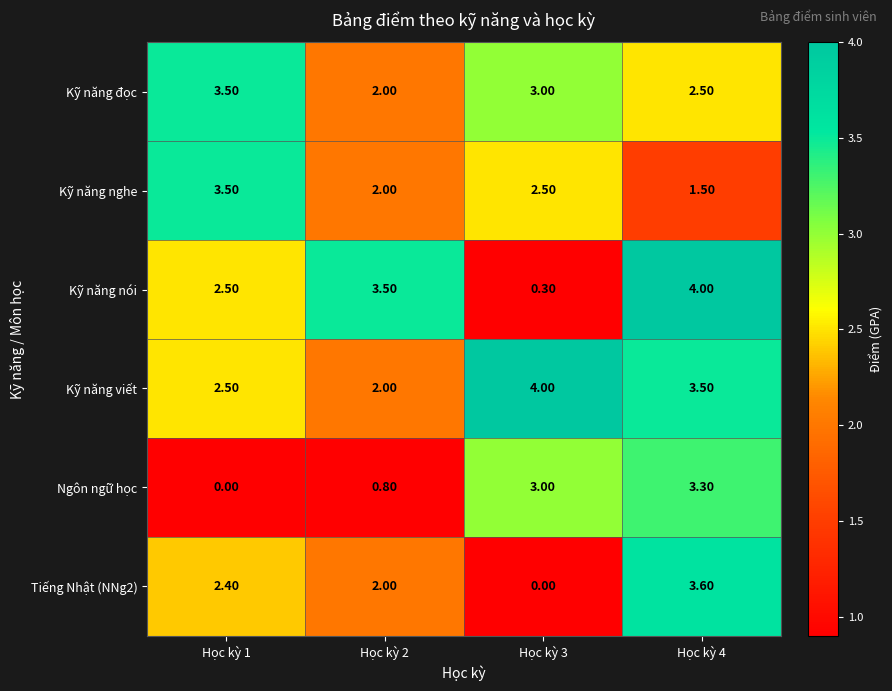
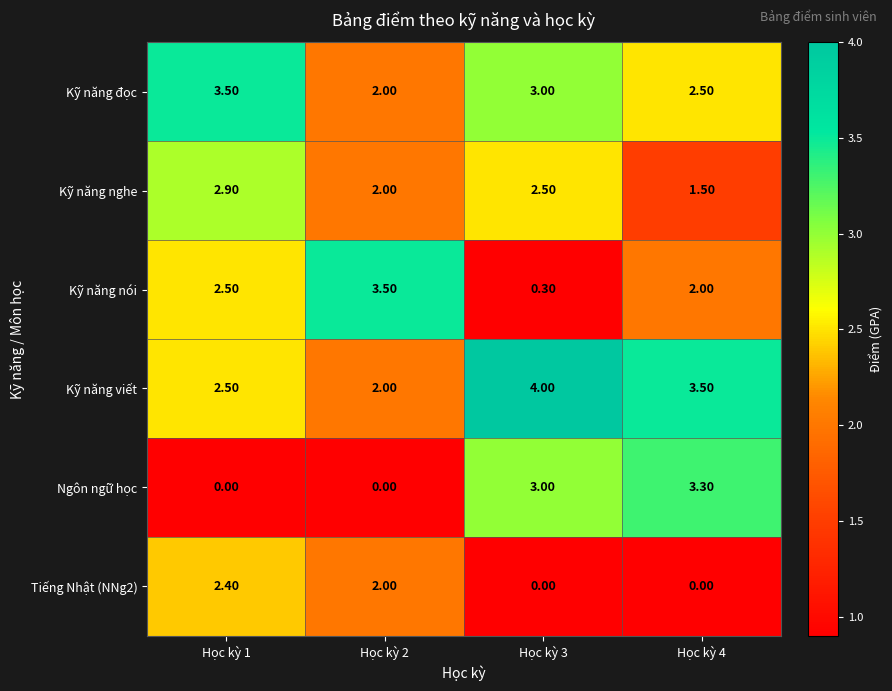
  {
    "Kỹ năng đọc": {
      "Học kỳ 1": 3.50,
      "Học kỳ 2": 2.00,
      "Học kỳ 3": 3.00,
      "Học kỳ 4": 2.50
    },
    "Kỹ năng nghe": {
-     "Học kỳ 1": 3.50,
+     "Học kỳ 1": 2.90,
      "Học kỳ 2": 2.00,
      "Học kỳ 3": 2.50,
      "Học kỳ 4": 1.50
    },
    "Kỹ năng nói": {
      "Học kỳ 1": 2.50,
      "Học kỳ 2": 3.50,
      "Học kỳ 3": 0.30,
-     "Học kỳ 4": 4.00
+     "Học kỳ 4": 2.00
    },
    "Kỹ năng viết": {
      "Học kỳ 1": 2.50,
      "Học kỳ 2": 2.00,
      "Học kỳ 3": 4.00,
      "Học kỳ 4": 3.50
    },
    "Ngôn ngữ học": {
      "Học kỳ 1": 0.00,
-     "Học kỳ 2": 0.80,
+     "Học kỳ 2": 0.00,
      "Học kỳ 3": 3.00,
      "Học kỳ 4": 3.30
    },
    "Tiếng Nhật (NNg2)": {
      "Học kỳ 1": 2.40,
      "Học kỳ 2": 2.00,
      "Học kỳ 3": 0.00,
-     "Học kỳ 4": 3.60
+     "Học kỳ 4": 0.00
    }
  }
